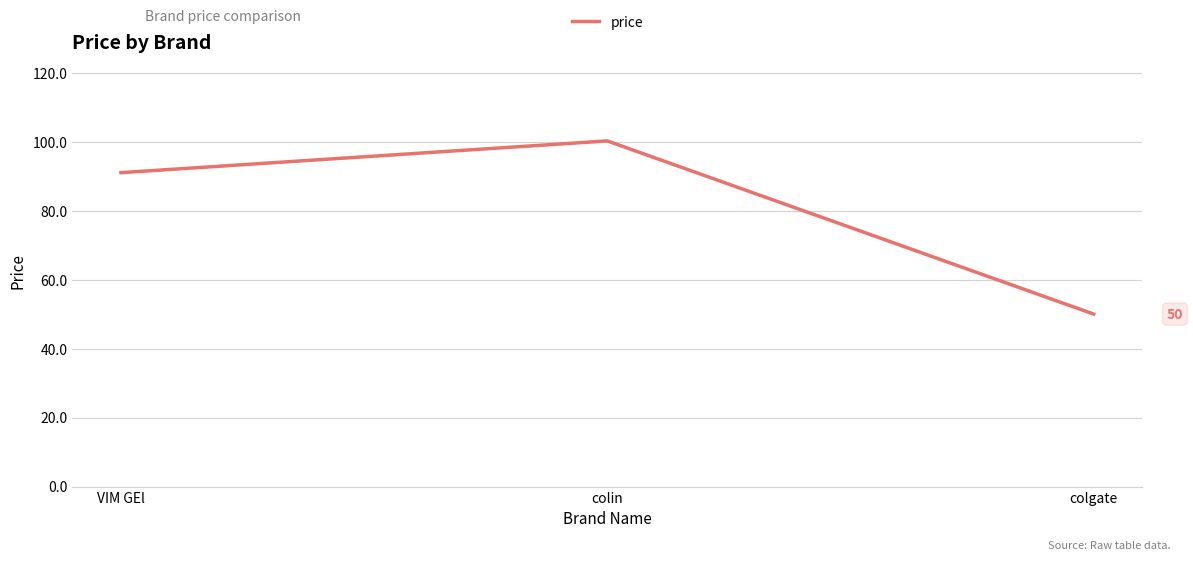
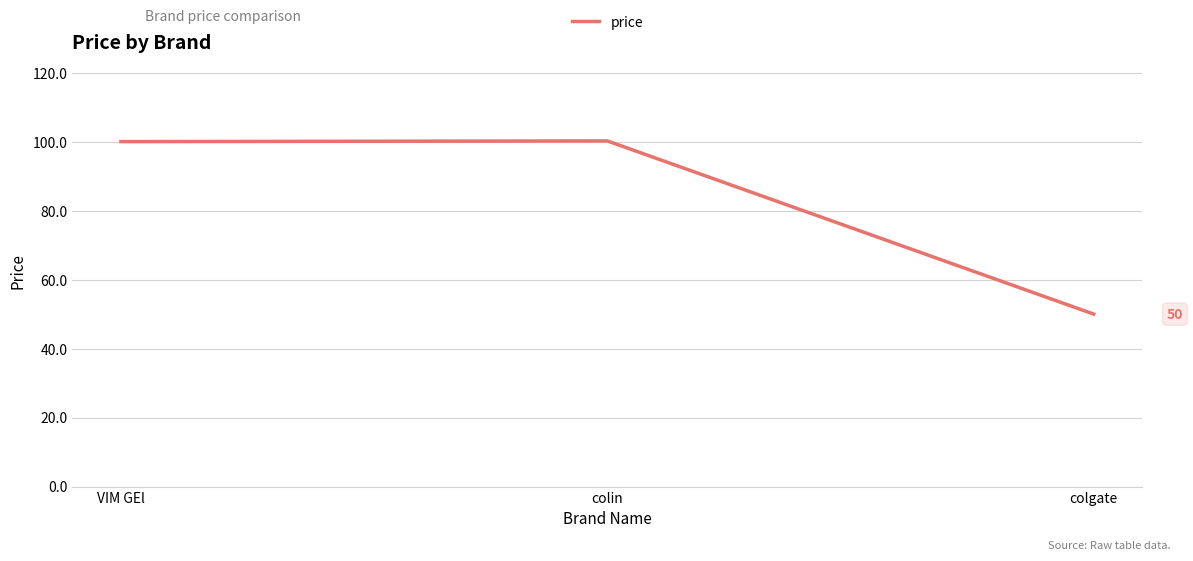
  {
-   "VIM GEl": 91,
+   "VIM GEl": 100,
    "colin": 100,
    "colgate": 50
  }
